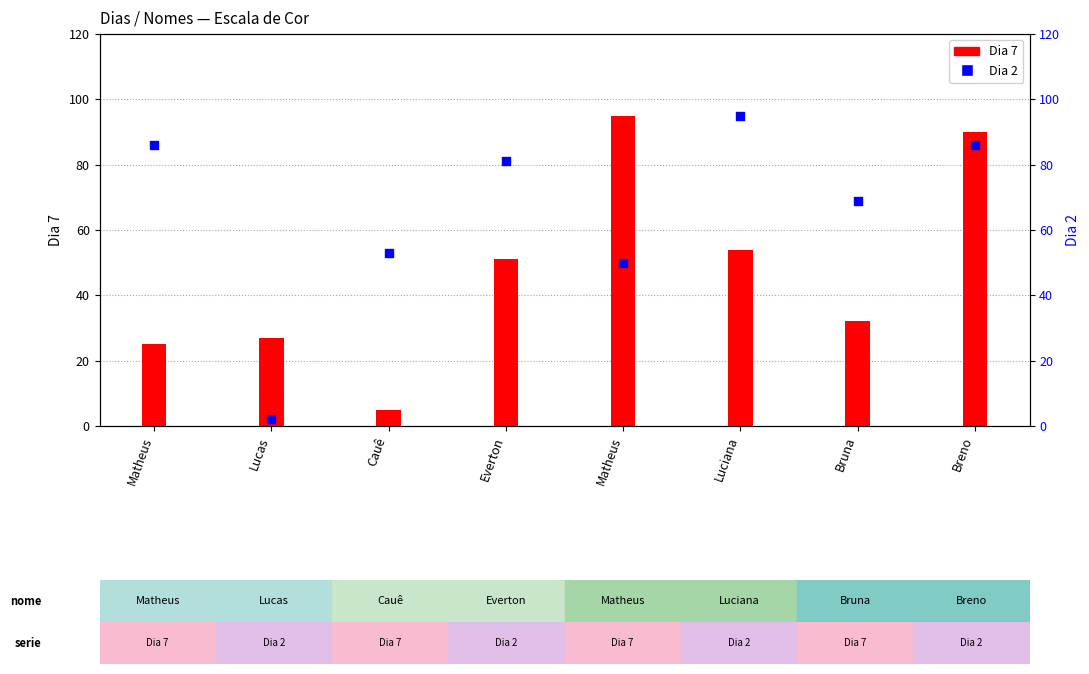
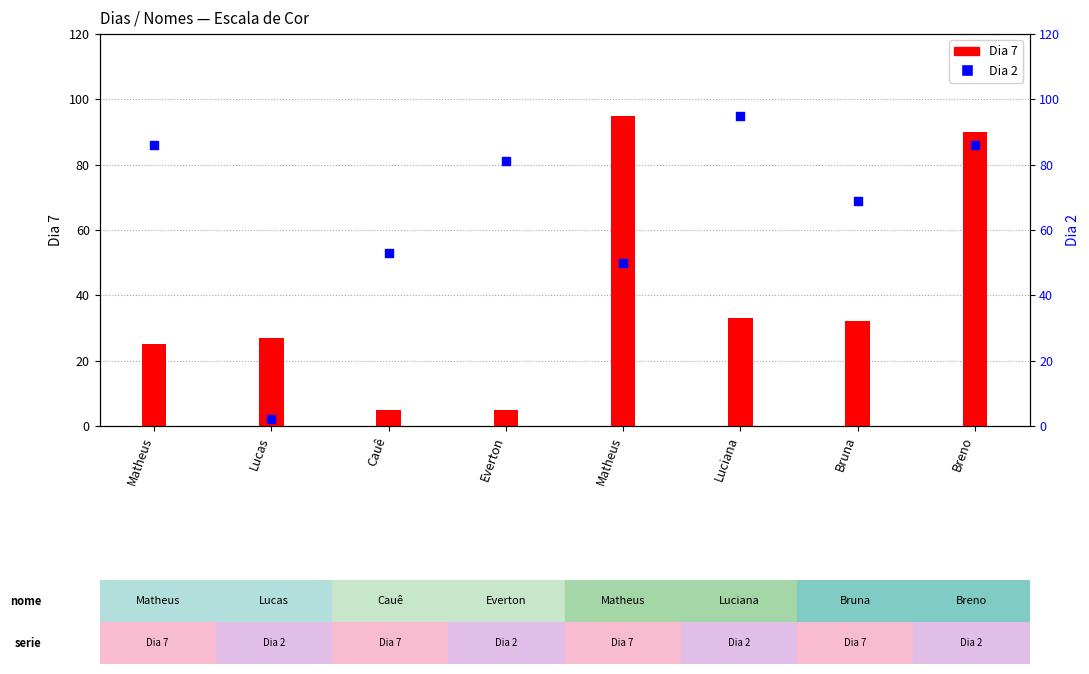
  {
    "Dia 7": {
      "Lucas": 27,
      "Cauê": 5,
-     "Everton": 51,
-     "Luciana": 54,
+     "Everton": 5,
+     "Luciana": 33,
      "Bruna": 32,
      "Breno": 90
    }
  }
